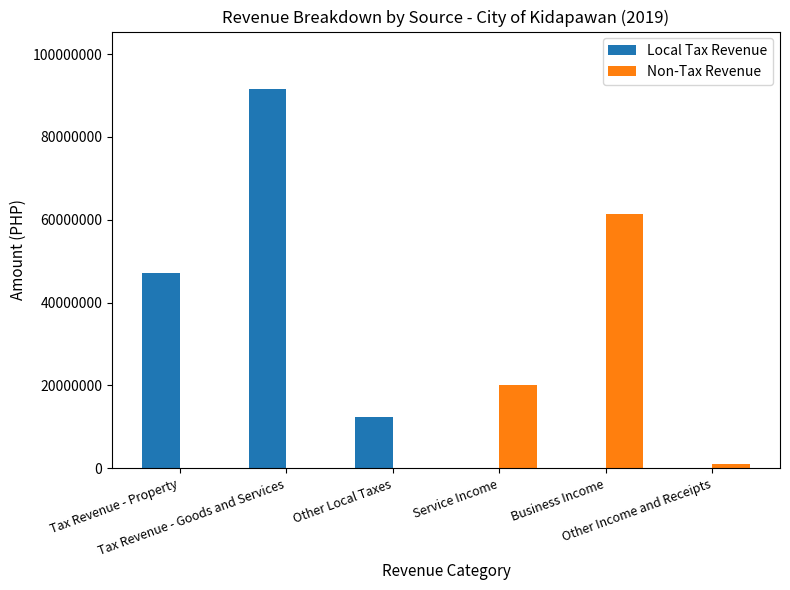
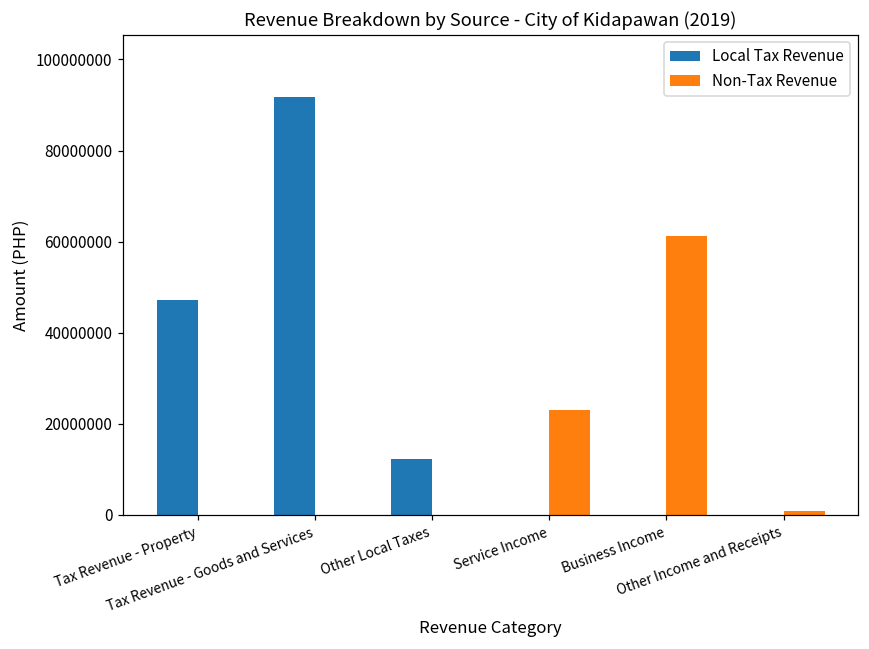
  {
    "Local Tax Revenue": {
      "Tax Revenue - Property": 47000000,
      "Tax Revenue - Goods and Services": 92000000,
      "Other Local Taxes": 12000000,
      "Service Income": 0,
      "Business Income": 0,
      "Other Income and Receipts": 0
    },
    "Non-Tax Revenue": {
      "Tax Revenue - Property": 0,
      "Tax Revenue - Goods and Services": 0,
      "Other Local Taxes": 0,
-     "Service Income": 20000000,
+     "Service Income": 23000000,
      "Business Income": 61000000,
      "Other Income and Receipts": 1000000
    }
  }
